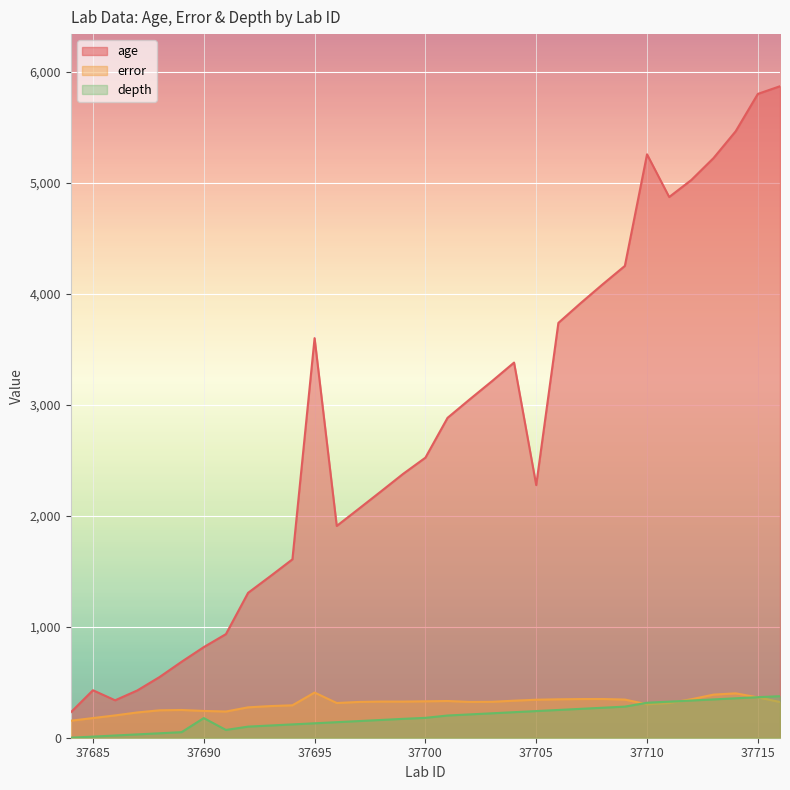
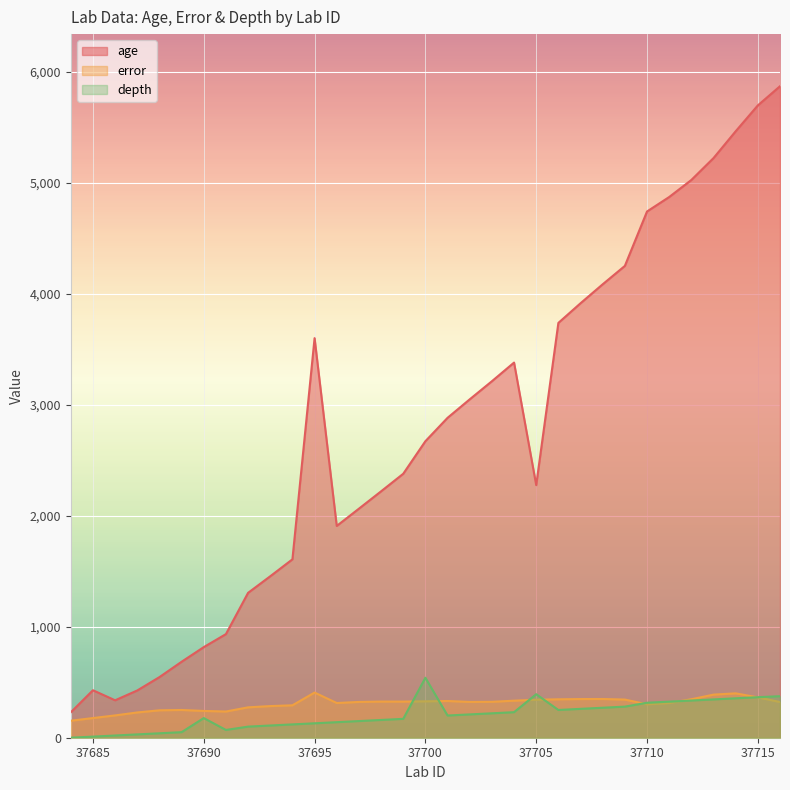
  {
    "age": {
      "37685": "430",
      "37690": "820",
      "37695": "3,600",
-     "37700": "2,520",
+     "37700": "2,670",
      "37705": "2,280",
-     "37710": "5,250",
-     "37715": "5,800"
+     "37710": "4,740",
+     "37715": "5,690"
    },
    "error": {
      "37685": "180",
      "37690": "240",
      "37695": "410",
      "37700": "330",
      "37705": "340"
    },
    "depth": {
      "37685": "10",
      "37690": "180",
      "37695": "130",
-     "37700": "180",
-     "37705": "240"
+     "37700": "540",
+     "37705": "390"
    }
  }
